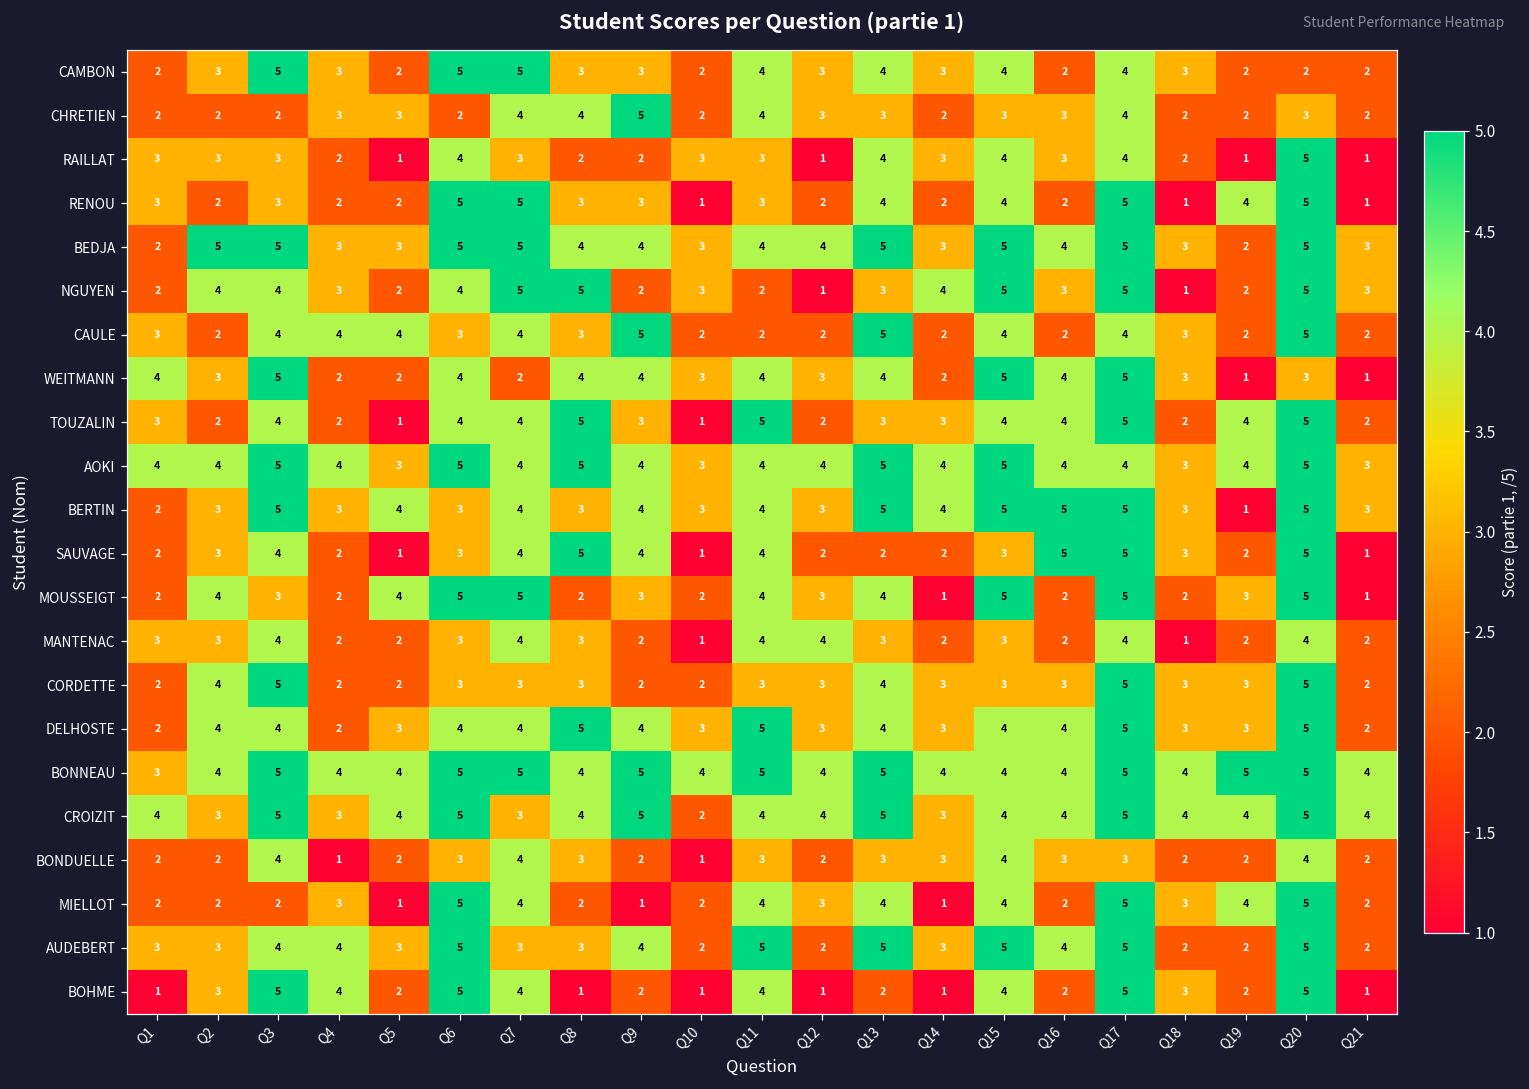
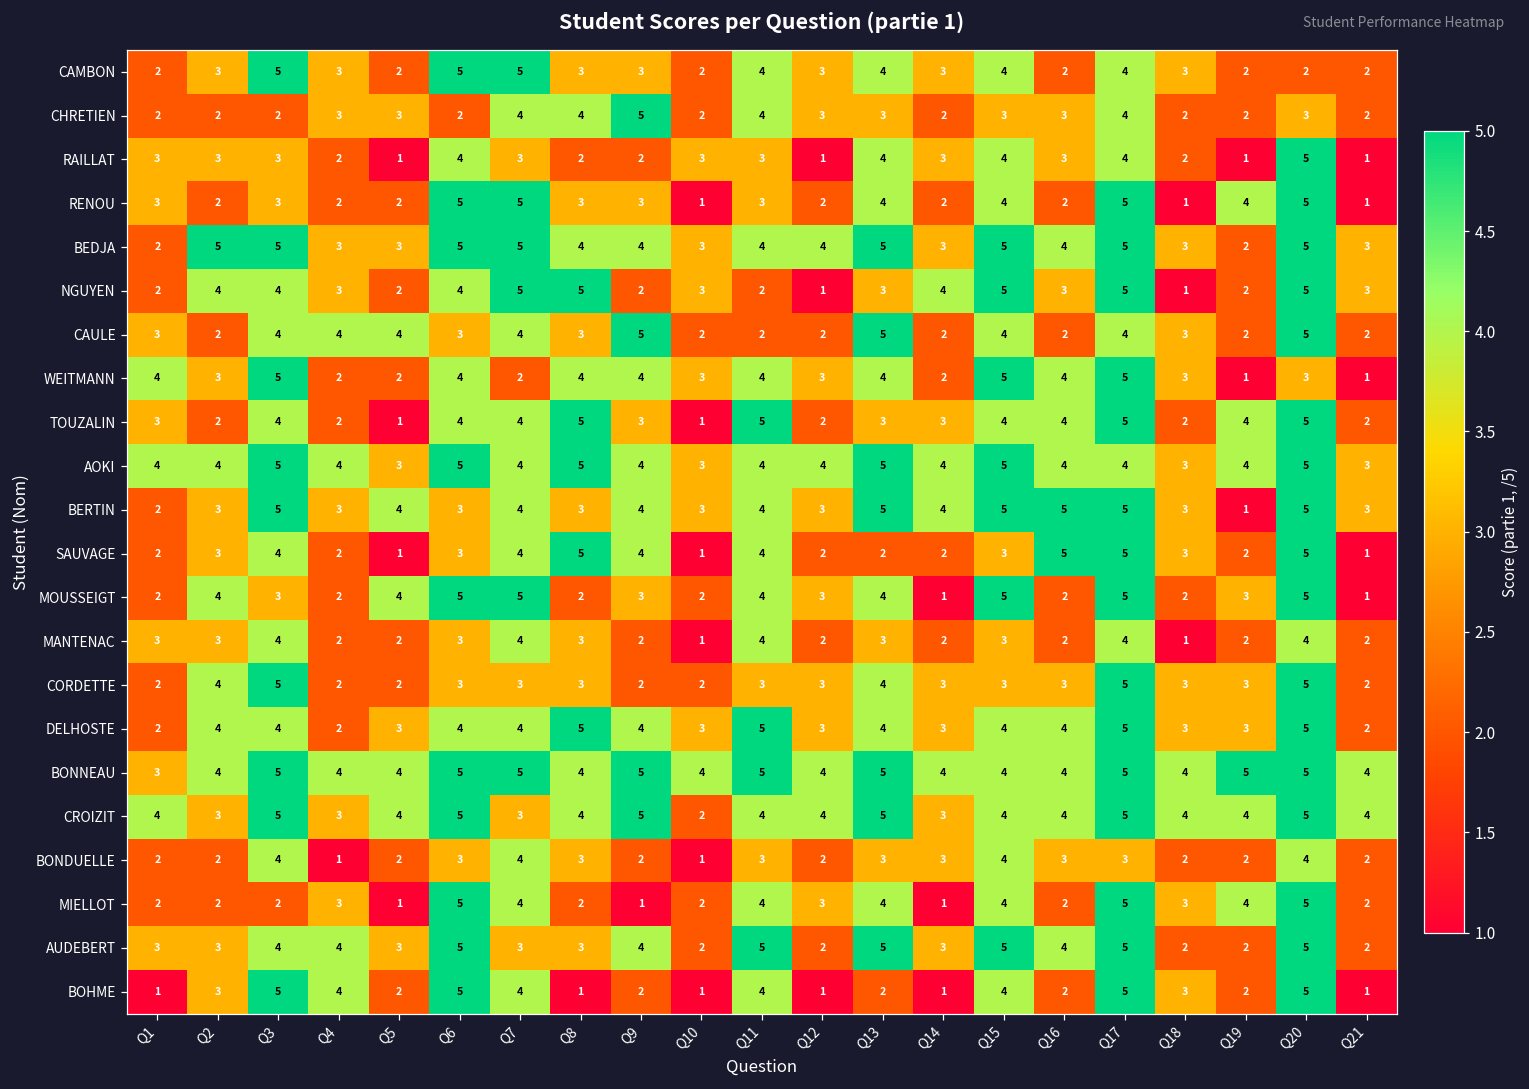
  {
    "MANTENAC": {
      "Q1": 3,
      "Q2": 3,
      "Q3": 4,
      "Q4": 2,
      "Q5": 2,
      "Q6": 3,
      "Q7": 4,
      "Q8": 3,
      "Q9": 2,
      "Q10": 1,
      "Q11": 4,
-     "Q12": 4,
+     "Q12": 2,
      "Q13": 3,
      "Q14": 2,
      "Q15": 3,
      "Q16": 2,
      "Q17": 4,
      "Q18": 1,
      "Q19": 2,
      "Q20": 4,
      "Q21": 2
    }
  }
